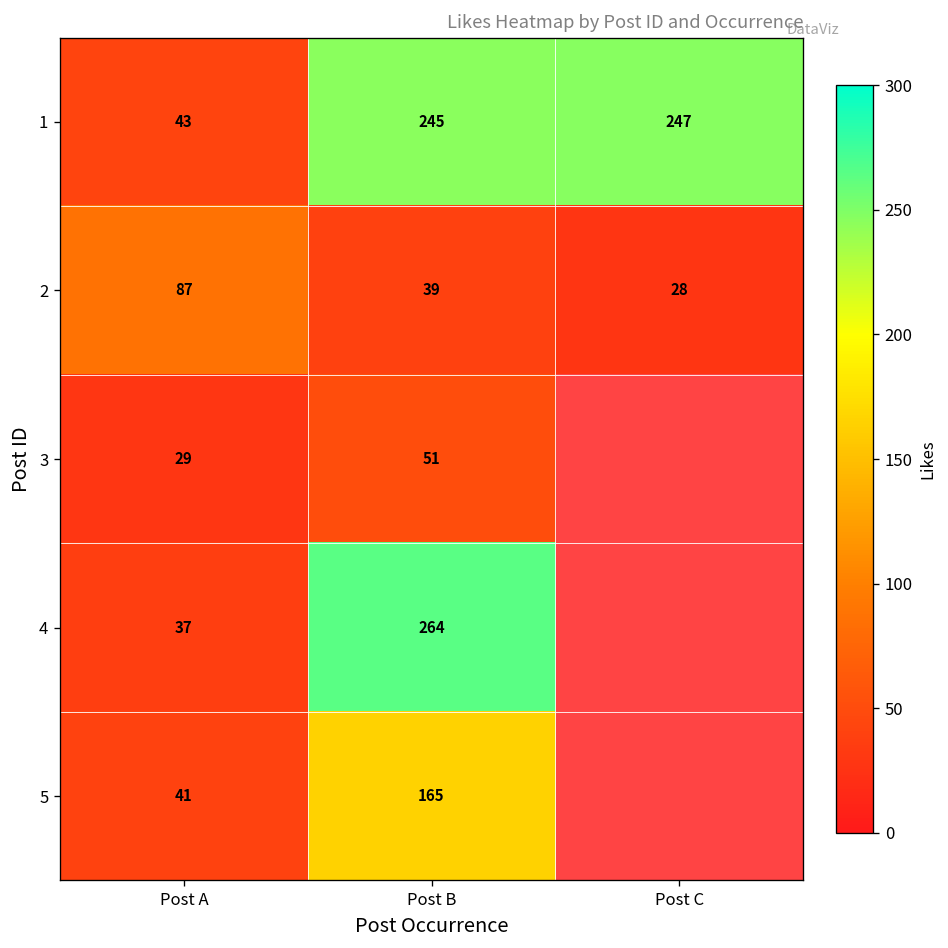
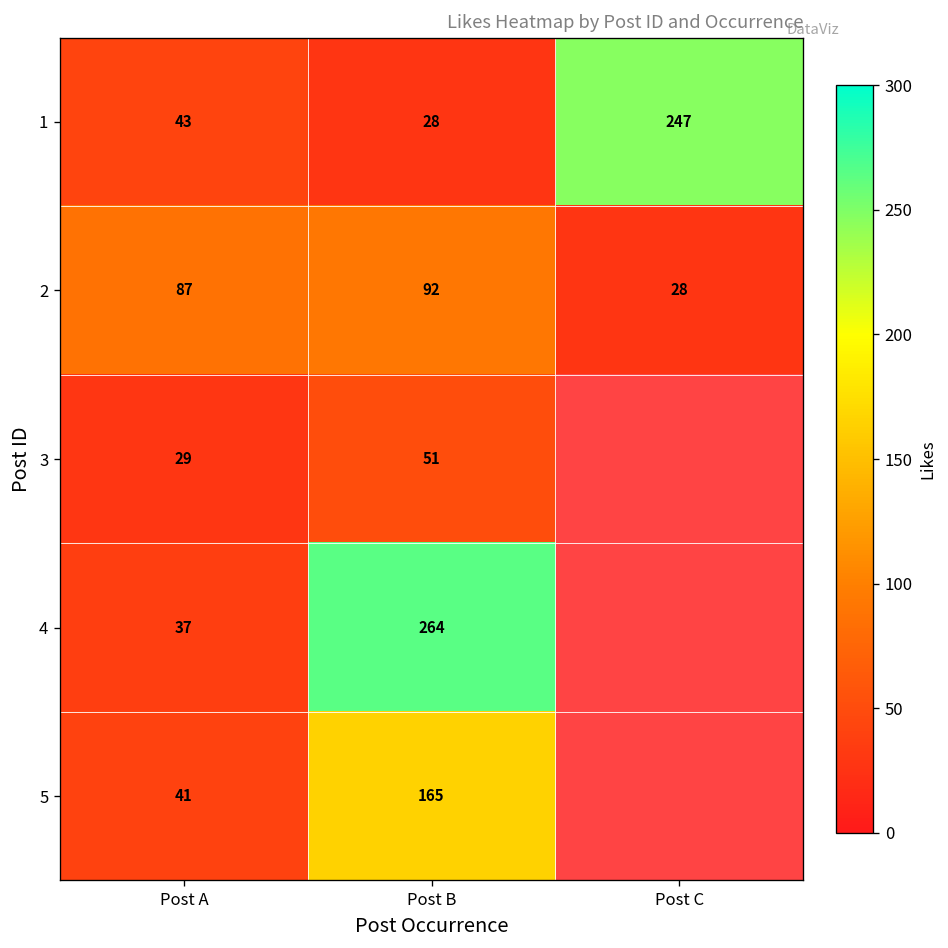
  {
    "1": {
      "Post A": 43,
-     "Post B": 245,
+     "Post B": 28,
      "Post C": 247
    },
    "2": {
      "Post A": 87,
-     "Post B": 39,
+     "Post B": 92,
      "Post C": 28
    },
    "3": {
      "Post A": 29,
      "Post B": 51
    },
    "4": {
      "Post A": 37,
      "Post B": 264
    },
    "5": {
      "Post A": 41,
      "Post B": 165
    }
  }
